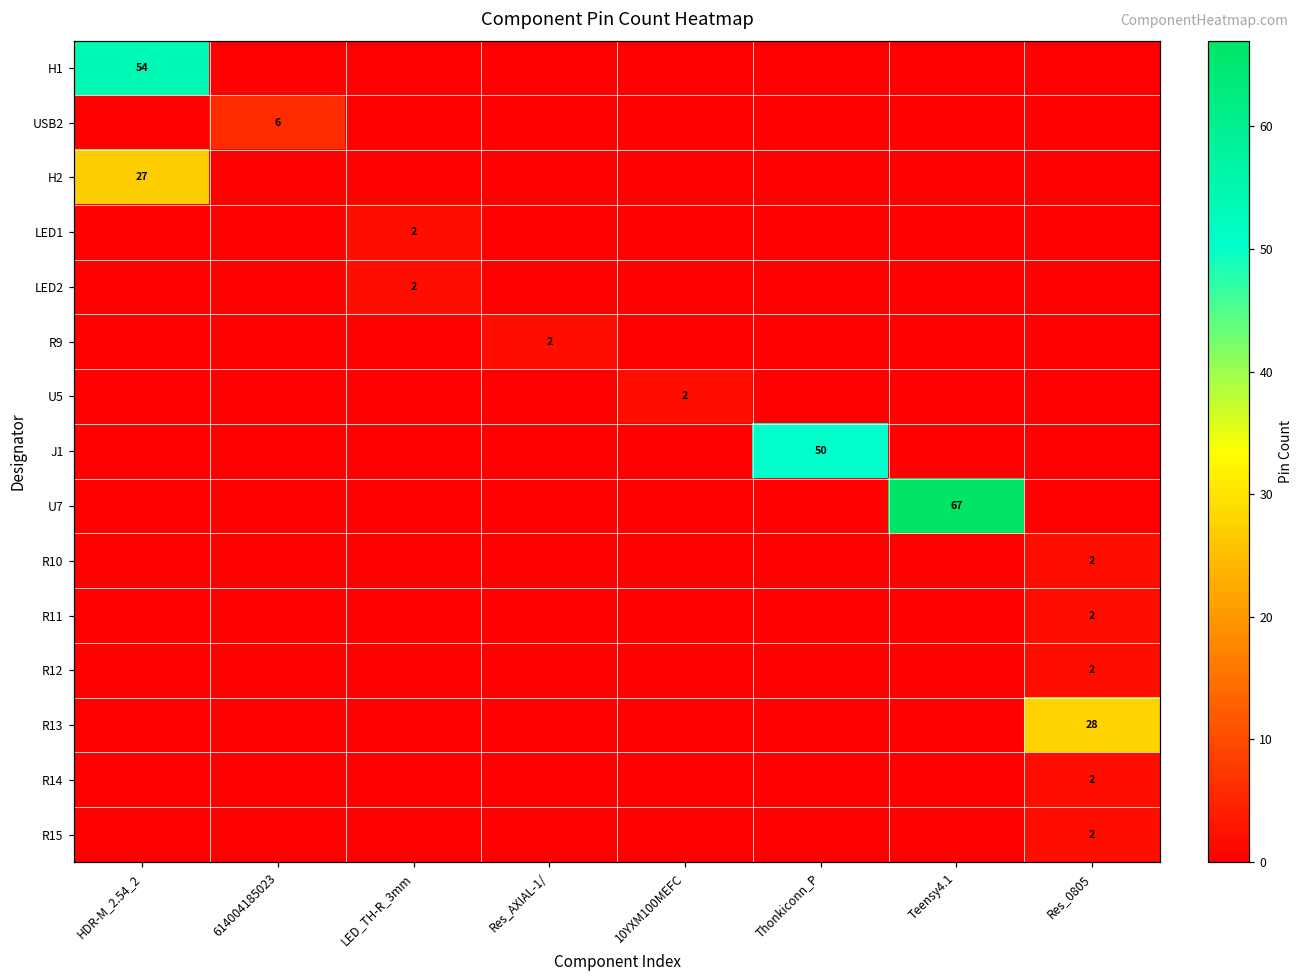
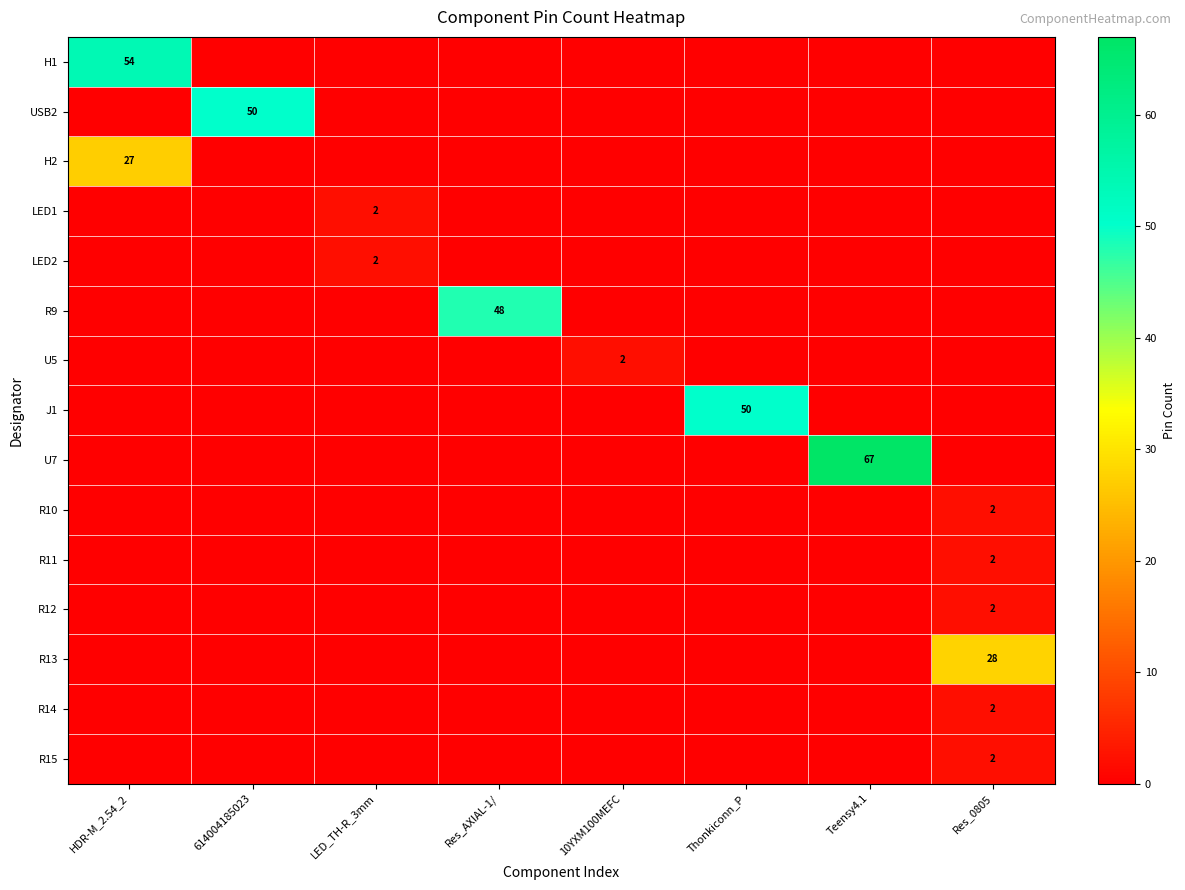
  {
    "H1": {
      "HDR-M_2.54_2": 54
    },
    "USB2": {
-     "614004185023": 6
+     "614004185023": 50
    },
    "H2": {
      "HDR-M_2.54_2": 27
    },
    "LED1": {
      "LED_TH-R_3mm": 2
    },
    "LED2": {
      "LED_TH-R_3mm": 2
    },
    "R9": {
-     "Res_AXIAL-1/": 2
+     "Res_AXIAL-1/": 48
    },
    "U5": {
      "10YXM100MEFC": 2
    },
    "J1": {
      "Thonkiconn_P": 50
    },
    "U7": {
      "Teensy4.1": 67
    },
    "R10": {
      "Res_0805": 2
    },
    "R11": {
      "Res_0805": 2
    },
    "R12": {
      "Res_0805": 2
    },
    "R13": {
      "Res_0805": 28
    },
    "R14": {
      "Res_0805": 2
    },
    "R15": {
      "Res_0805": 2
    }
  }
